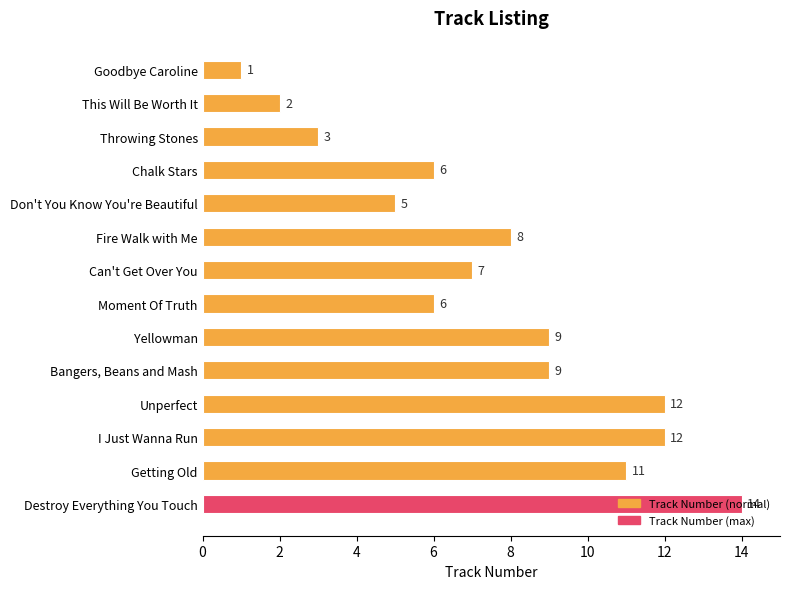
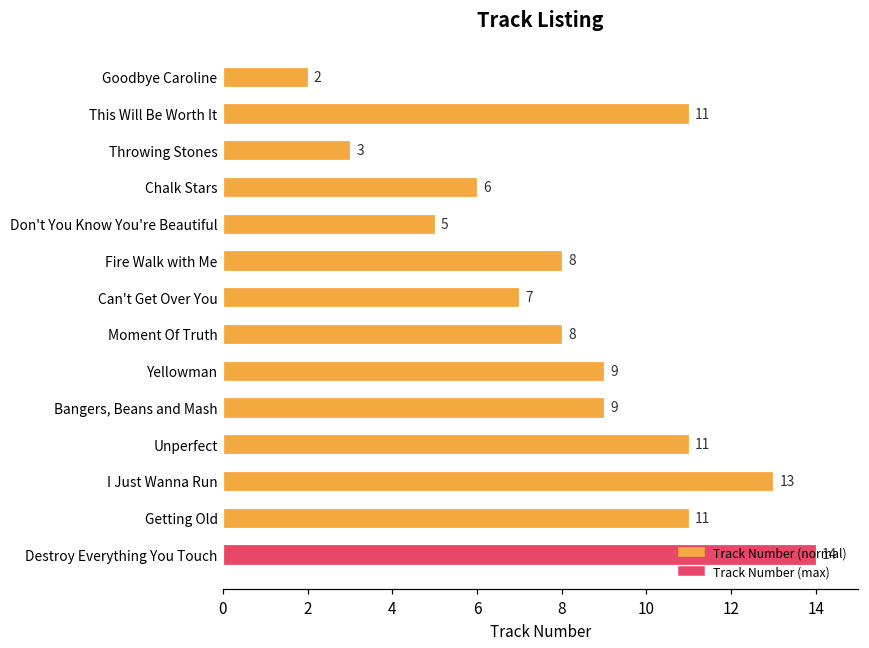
  {
-   "Goodbye Caroline": 1,
-   "This Will Be Worth It": 2,
+   "Goodbye Caroline": 2,
+   "This Will Be Worth It": 11,
    "Throwing Stones": 3,
    "Chalk Stars": 6,
    "Don't You Know You're Beautiful": 5,
    "Fire Walk with Me": 8,
    "Can't Get Over You": 7,
-   "Moment Of Truth": 6,
+   "Moment Of Truth": 8,
    "Yellowman": 9,
    "Bangers, Beans and Mash": 9,
-   "Unperfect": 12,
-   "I Just Wanna Run": 12,
+   "Unperfect": 11,
+   "I Just Wanna Run": 13,
    "Getting Old": 11,
    "Destroy Everything You Touch": 14
  }
